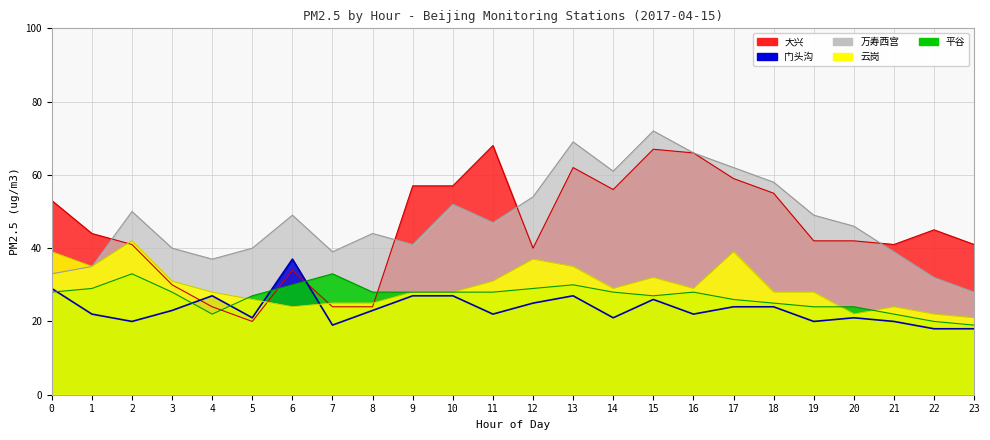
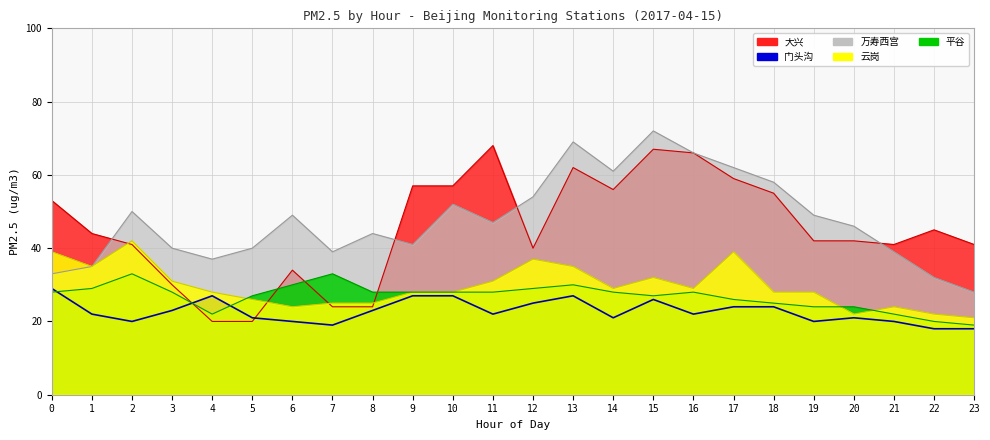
  {
    "大兴": {
      "0": 53,
      "1": 44,
      "2": 41,
      "3": 30,
-     "4": 24,
+     "4": 20,
      "5": 20,
      "6": 34,
      "7": 24,
      "8": 24,
      "9": 57,
      "10": 57,
      "11": 68,
      "12": 40,
      "13": 62,
      "14": 56,
      "15": 67,
      "17": 59,
      "18": 55,
      "19": 42,
      "20": 42,
      "21": 41,
      "22": 45,
      "23": 41
    },
    "万寿西宫": {
      "0": 33,
      "2": 50,
      "3": 40,
      "4": 37,
      "5": 40,
      "6": 49,
      "7": 39,
      "8": 44,
      "9": 41,
      "10": 52,
      "11": 47,
      "12": 54,
      "13": 69,
      "14": 61,
      "15": 72,
      "17": 62,
      "18": 58,
      "19": 49,
      "20": 46,
      "21": 39,
      "22": 32,
      "23": 28
    },
    "门头沟": {
      "0": 29,
      "1": 22,
      "2": 20,
      "3": 23,
      "4": 27,
      "5": 21,
-     "6": 37,
+     "6": 20,
      "7": 19,
      "8": 23,
      "9": 27,
      "10": 27,
      "11": 22,
      "12": 25,
      "13": 27,
      "14": 21,
      "15": 26,
      "16": 22,
      "17": 24,
      "18": 24,
      "19": 20,
      "20": 21,
      "21": 20,
      "22": 18,
      "23": 18
    },
    "平谷": {
      "0": 28,
      "1": 29,
      "2": 33,
      "3": 28,
      "4": 22,
      "5": 27,
      "6": 30,
      "7": 33,
      "8": 28,
      "11": 28,
      "12": 29,
      "13": 30,
      "14": 28,
      "15": 27,
      "16": 28,
      "17": 26,
      "18": 25,
      "19": 24,
      "20": 24,
      "21": 22,
      "22": 20,
      "23": 19
    },
    "云岗": {
      "0": 39,
      "2": 42,
      "3": 31,
      "4": 28,
      "5": 26,
      "6": 24,
      "7": 25,
      "8": 25,
      "11": 31,
      "12": 37,
      "13": 35,
      "14": 29,
      "15": 32,
      "16": 29,
      "17": 39,
      "18": 28,
      "19": 28,
      "20": 22,
      "21": 24,
      "22": 22,
      "23": 21
    }
  }
